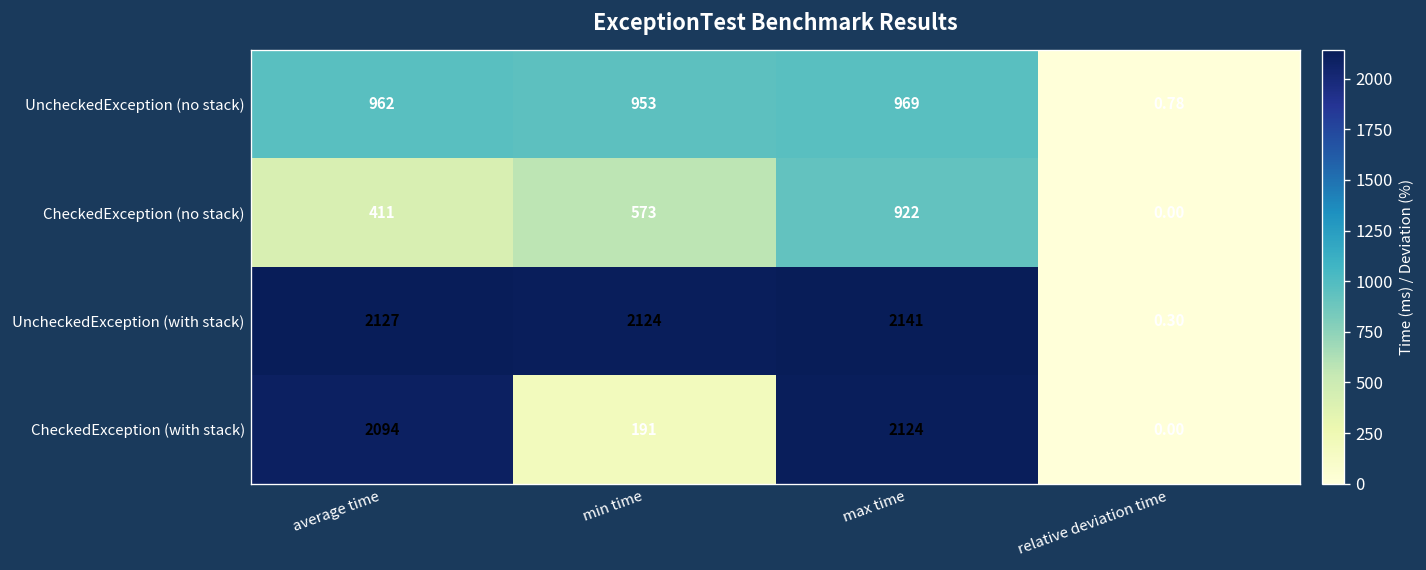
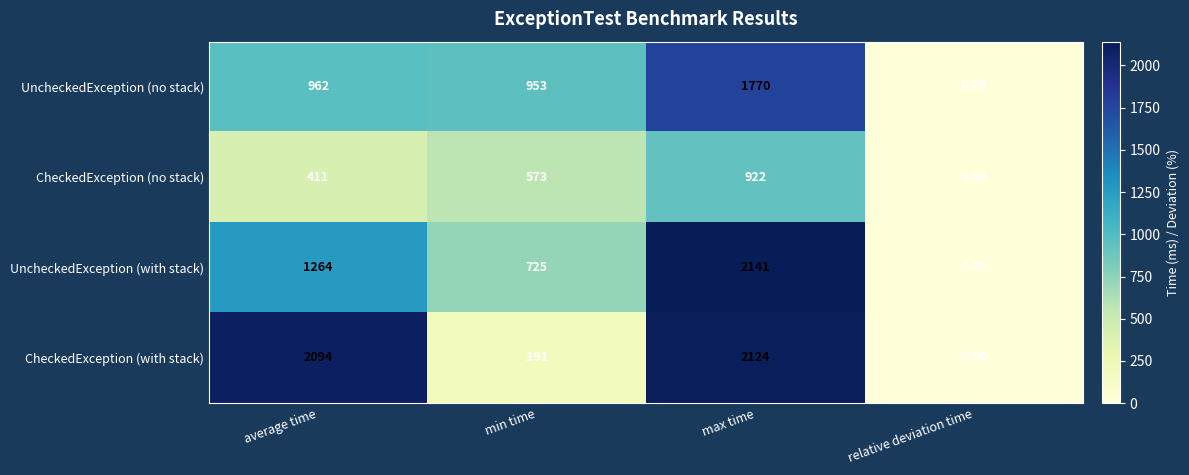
  {
    "UncheckedException (no stack)": {
      "average time": 962,
      "min time": 953,
-     "max time": 969
+     "max time": 1770
    },
    "CheckedException (no stack)": {
      "average time": 411,
      "min time": 573,
      "max time": 922
    },
    "UncheckedException (with stack)": {
-     "average time": 2127,
-     "min time": 2124,
+     "average time": 1264,
+     "min time": 725,
      "max time": 2141
    },
    "CheckedException (with stack)": {
      "average time": 2094,
      "min time": 191,
      "max time": 2124
    }
  }
